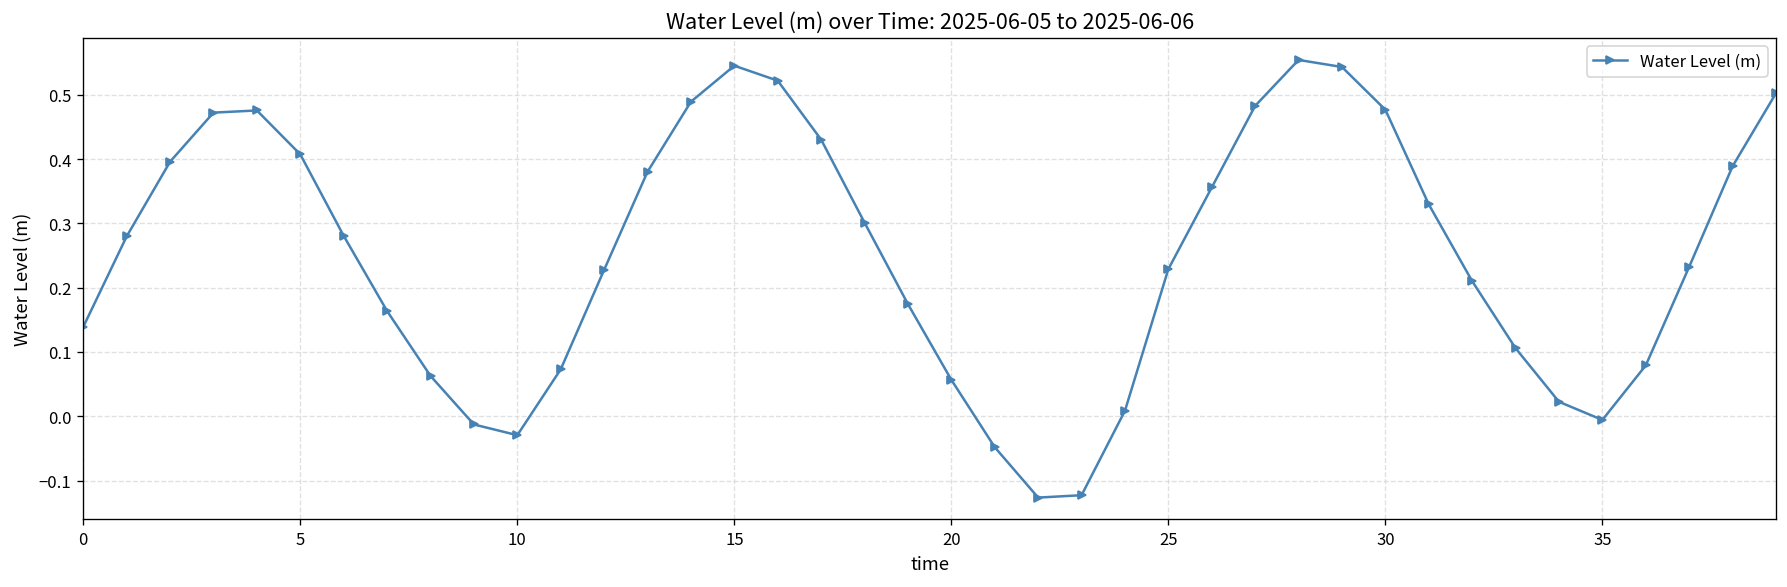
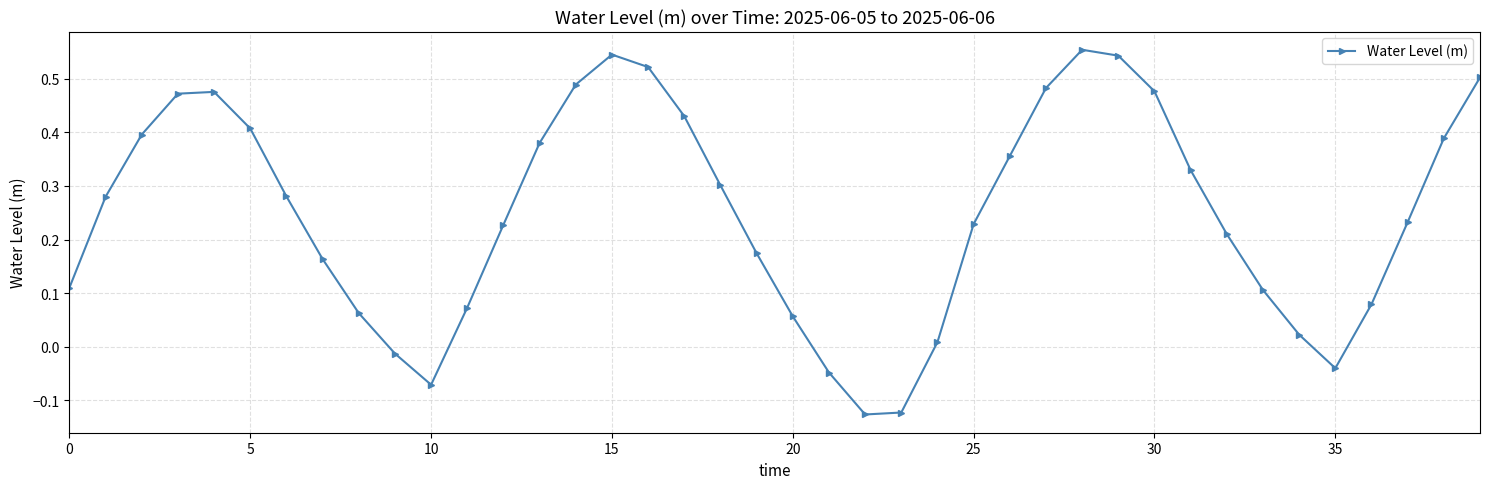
  {
-   "0": 0.14,
+   "0": 0.11,
    "5": 0.41,
-   "10": -0.03,
+   "10": -0.07,
    "15": 0.55,
    "20": 0.06,
    "25": 0.23,
    "30": 0.48,
-   "35": -0.01
+   "35": -0.04
  }
